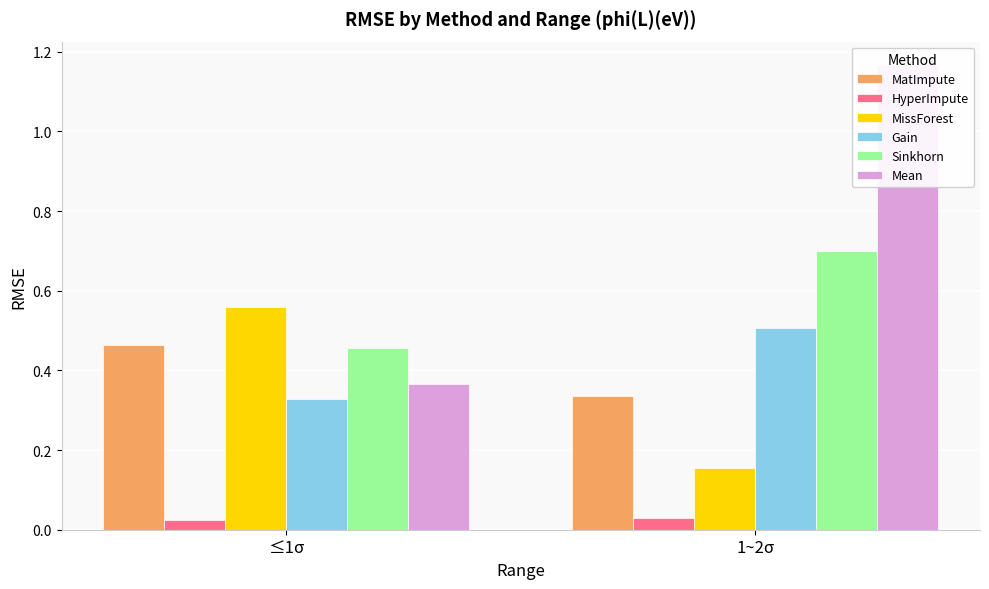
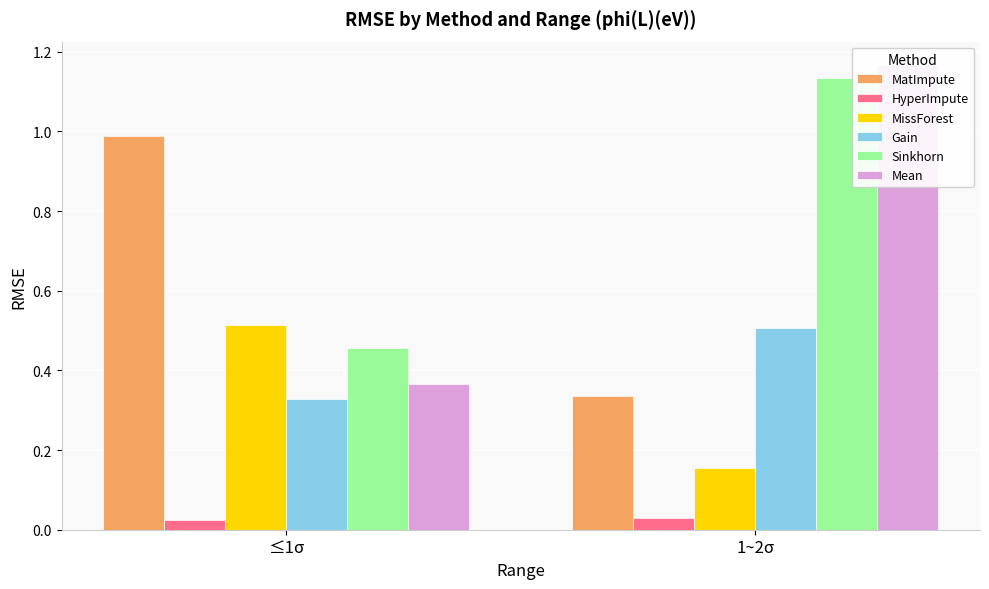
  {
    "MatImpute": {
-     "≤1σ": 0.46,
+     "≤1σ": 0.99,
      "1~2σ": 0.33
    },
    "HyperImpute": {
      "≤1σ": 0.02,
      "1~2σ": 0.03
    },
    "MissForest": {
-     "≤1σ": 0.56,
+     "≤1σ": 0.51,
      "1~2σ": 0.16
    },
    "Gain": {
      "≤1σ": 0.33,
      "1~2σ": 0.51
    },
    "Sinkhorn": {
      "≤1σ": 0.46,
-     "1~2σ": 0.70
+     "1~2σ": 1.13
    },
    "Mean": {
      "≤1σ": 0.37
    }
  }
